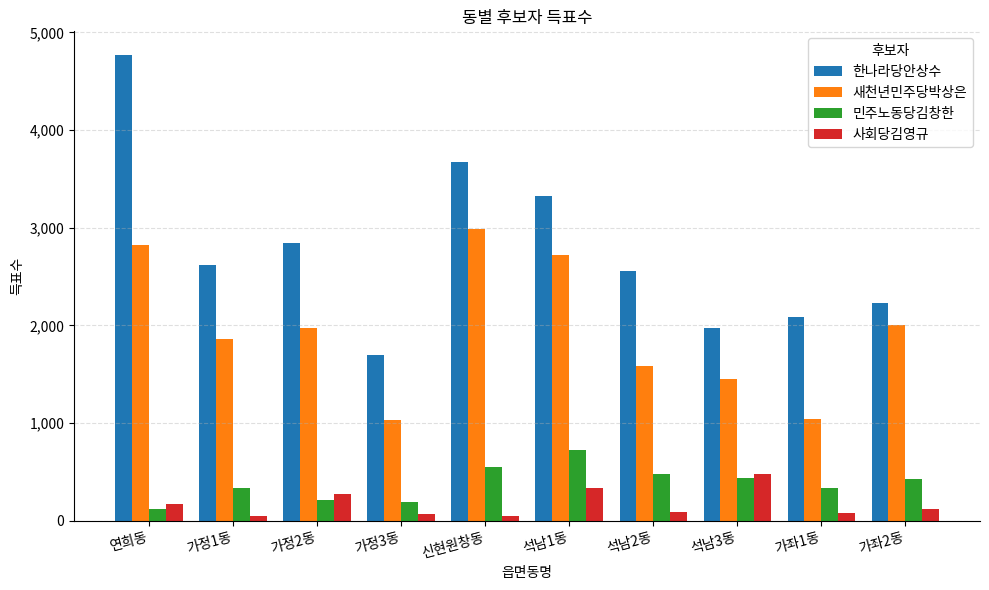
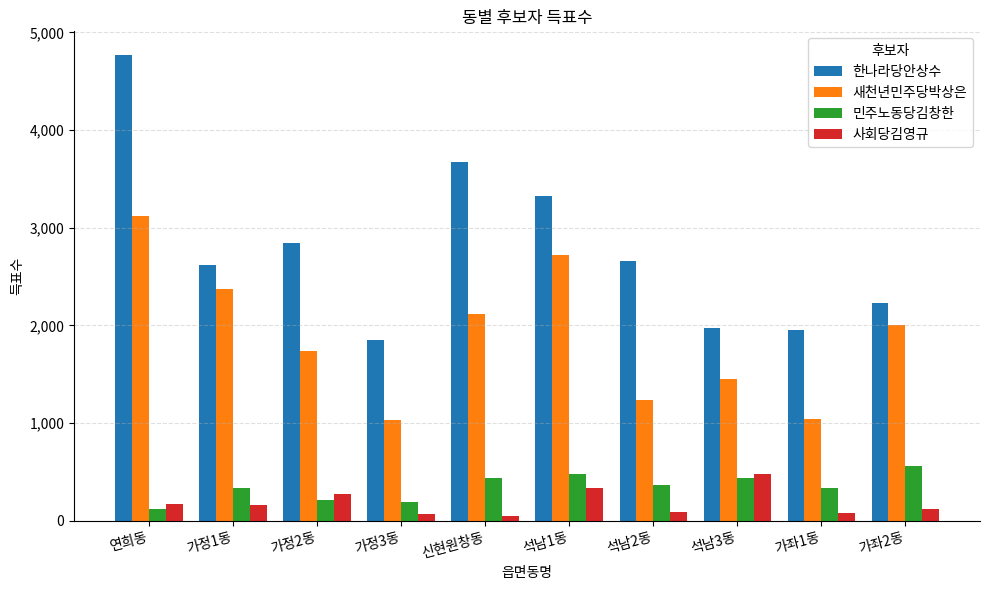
  {
    "한나라당안상수": {
      "연희동": "4,800",
      "가정1동": "2,600",
      "가정2동": "2,800",
-     "가정3동": "1,700",
+     "가정3동": "1,800",
      "신현원창동": "3,700",
      "석남1동": "3,300",
-     "석남2동": "2,600",
+     "석남2동": "2,700",
      "석남3동": "2,000",
-     "가좌1동": "2,100",
+     "가좌1동": "2,000",
      "가좌2동": "2,200"
    },
    "새천년민주당박상은": {
-     "연희동": "2,800",
-     "가정1동": "1,900",
-     "가정2동": "2,000",
+     "연희동": "3,100",
+     "가정1동": "2,400",
+     "가정2동": "1,700",
      "가정3동": "1,000",
-     "신현원창동": "3,000",
+     "신현원창동": "2,100",
      "석남1동": "2,700",
-     "석남2동": "1,600",
+     "석남2동": "1,200",
      "석남3동": "1,500",
      "가좌1동": "1,000",
      "가좌2동": "2,000"
    },
    "민주노동당김창한": {
      "연희동": "100",
      "가정1동": "300",
      "가정2동": "200",
      "가정3동": "200",
-     "신현원창동": "500",
-     "석남1동": "700",
-     "석남2동": "500",
+     "신현원창동": "400",
+     "석남1동": "500",
+     "석남2동": "400",
      "석남3동": "400",
      "가좌1동": "300",
-     "가좌2동": "400"
+     "가좌2동": "600"
    },
    "사회당김영규": {
      "연희동": "200",
-     "가정1동": "0",
+     "가정1동": "200",
      "가정2동": "300",
      "가정3동": "100",
      "신현원창동": "0",
      "석남1동": "300",
      "석남2동": "100",
      "석남3동": "500",
      "가좌1동": "100",
      "가좌2동": "100"
    }
  }
